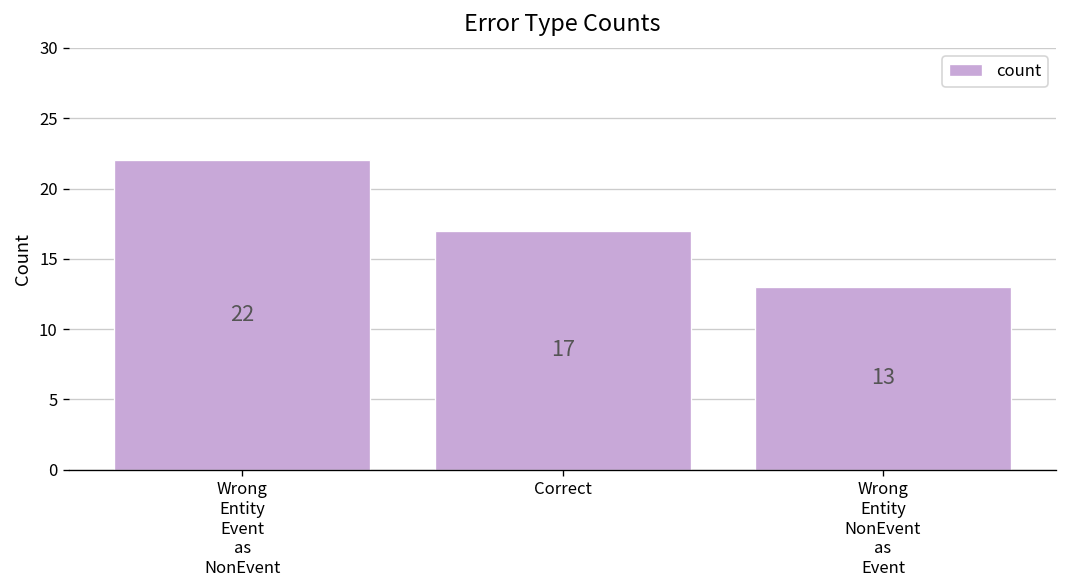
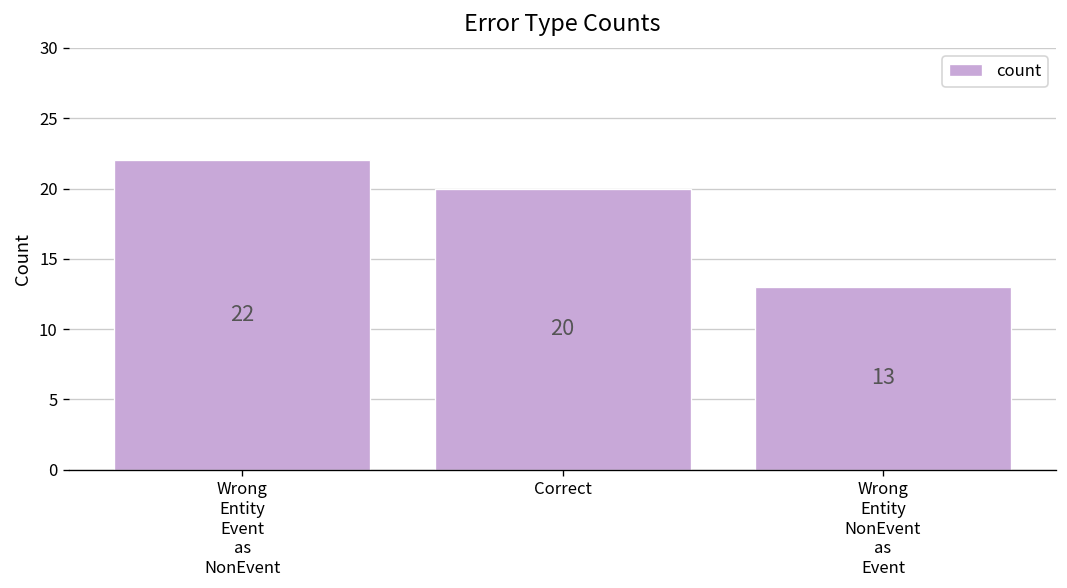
  {
    "Wrong Entity Event as NonEvent": 22,
-   "Correct": 17,
+   "Correct": 20,
    "Wrong Entity NonEvent as Event": 13
  }
